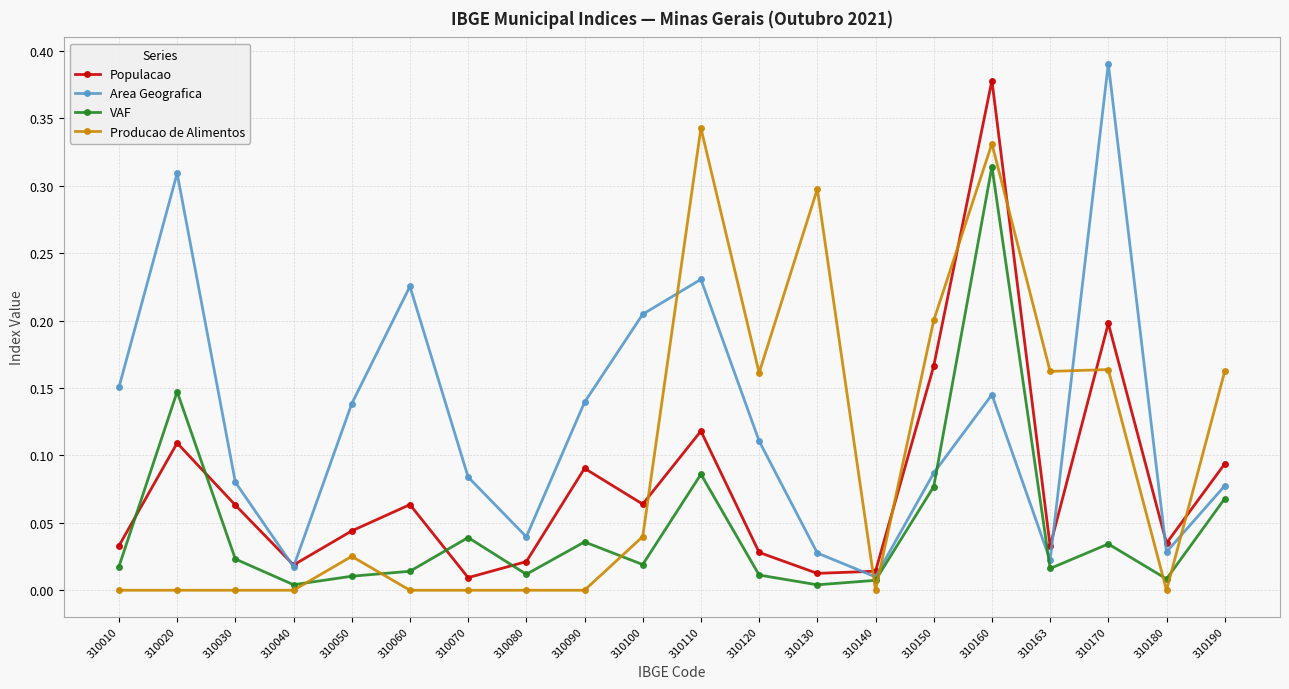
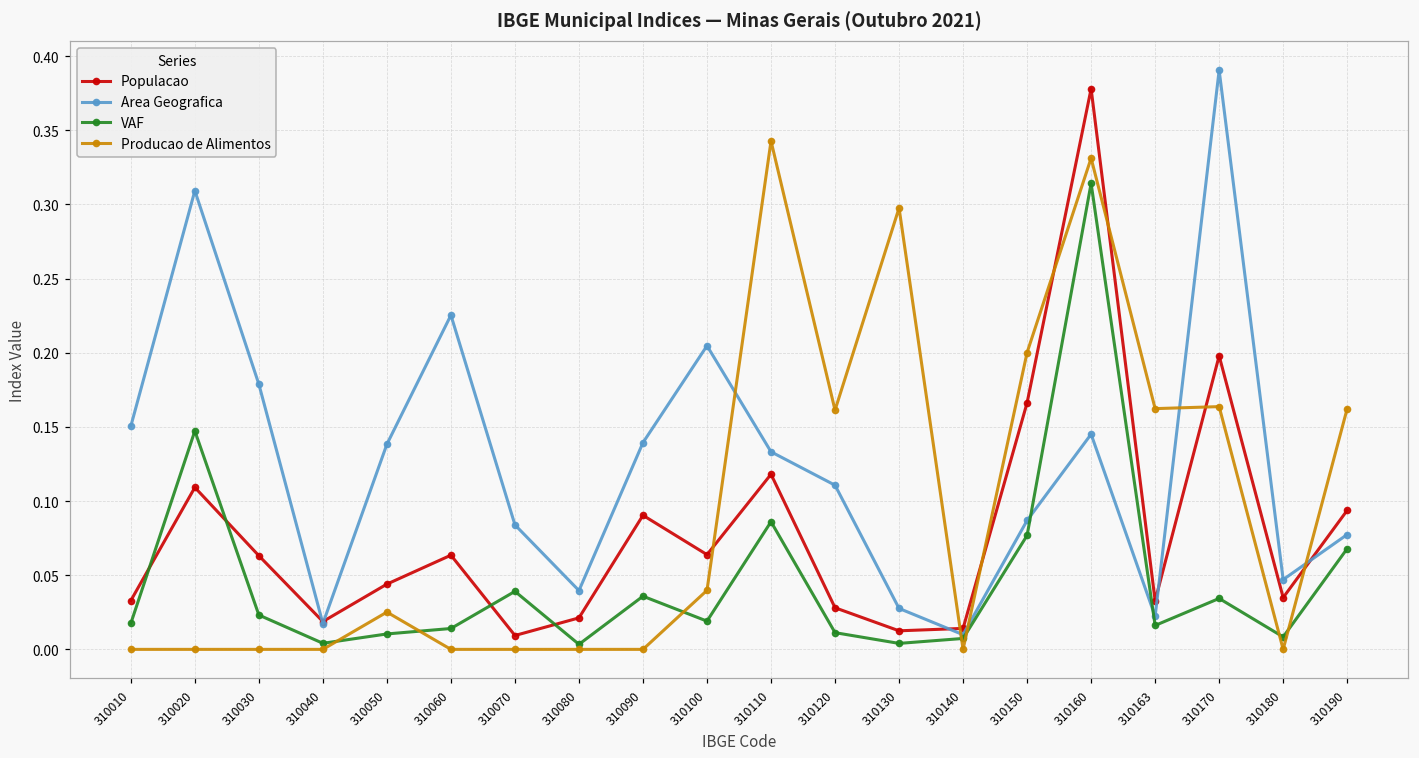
  {
    "Populacao": {
      "310010": 0.033,
      "310020": 0.109,
      "310030": 0.063,
      "310050": 0.044,
      "310060": 0.064,
      "310070": 0.009,
      "310080": 0.021,
      "310090": 0.090,
      "310100": 0.064,
      "310110": 0.118,
      "310120": 0.028,
      "310130": 0.013,
      "310140": 0.014,
      "310150": 0.166,
      "310160": 0.378,
      "310163": 0.033,
      "310170": 0.198,
      "310180": 0.035,
      "310190": 0.094
    },
    "Area Geografica": {
      "310010": 0.151,
      "310020": 0.309,
-     "310030": 0.080,
+     "310030": 0.179,
      "310050": 0.138,
      "310060": 0.225,
      "310070": 0.084,
      "310080": 0.040,
      "310090": 0.139,
      "310100": 0.205,
-     "310110": 0.231,
+     "310110": 0.133,
      "310120": 0.111,
      "310130": 0.028,
      "310140": 0.010,
      "310150": 0.087,
      "310160": 0.145,
      "310163": 0.022,
      "310170": 0.391,
-     "310180": 0.028,
+     "310180": 0.047,
      "310190": 0.077
    },
    "VAF": {
      "310010": 0.018,
      "310020": 0.147,
      "310030": 0.023,
      "310040": 0.004,
      "310050": 0.010,
      "310060": 0.014,
      "310070": 0.039,
-     "310080": 0.012,
+     "310080": 0.003,
      "310090": 0.036,
      "310100": 0.019,
      "310110": 0.086,
      "310120": 0.011,
      "310130": 0.004,
      "310140": 0.007,
      "310150": 0.077,
      "310160": 0.314,
      "310163": 0.016,
      "310170": 0.034,
      "310180": 0.008,
      "310190": 0.068
    },
    "Producao de Alimentos": {
      "310010": 0.000,
      "310020": 0.000,
      "310030": 0.000,
      "310040": 0.000,
      "310050": 0.025,
      "310060": 0.000,
      "310070": 0.000,
      "310080": 0.000,
      "310090": 0.000,
      "310100": 0.040,
      "310110": 0.343,
      "310120": 0.161,
      "310130": 0.298,
      "310140": 0.000,
      "310150": 0.200,
      "310160": 0.331,
      "310163": 0.162,
      "310170": 0.164,
      "310180": 0.000,
      "310190": 0.162
    }
  }
